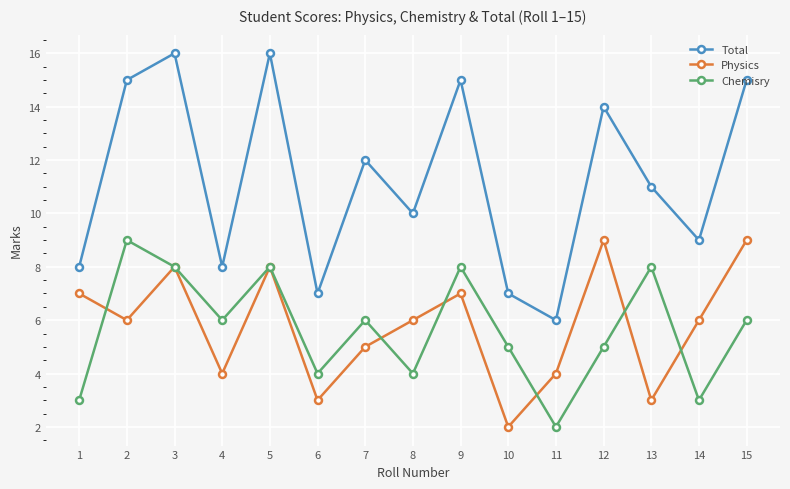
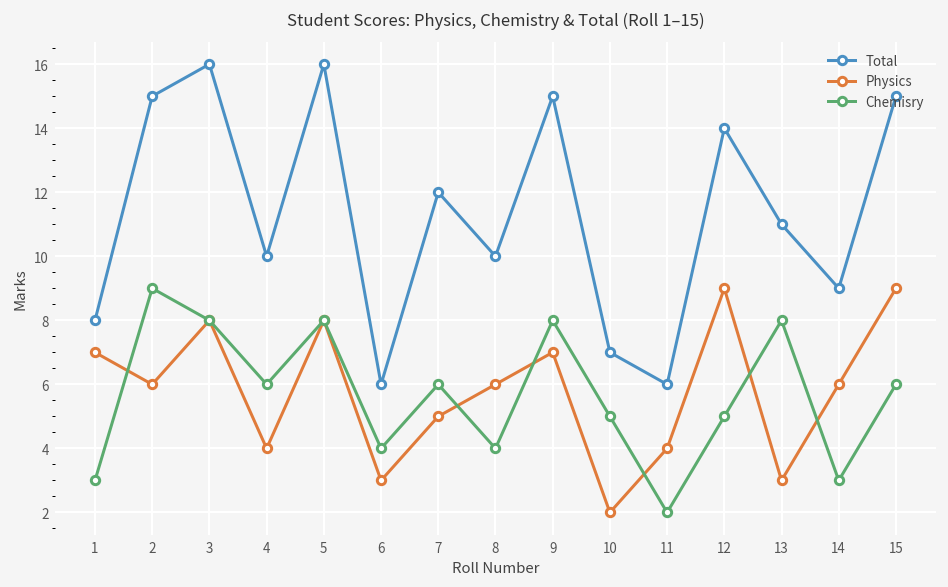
  {
    "Total": {
      "1": 8,
      "2": 15,
      "3": 16,
-     "4": 8,
+     "4": 10,
      "5": 16,
-     "6": 7,
+     "6": 6,
      "7": 12,
      "8": 10,
      "9": 15,
      "10": 7,
      "11": 6,
      "12": 14,
      "13": 11,
      "14": 9,
      "15": 15
    },
    "Physics": {
      "1": 7,
      "2": 6,
      "4": 4,
      "6": 3,
      "7": 5,
      "8": 6,
      "9": 7,
      "10": 2,
      "11": 4,
      "12": 9,
      "13": 3,
      "14": 6,
      "15": 9
    },
    "Chemisry": {
      "1": 3,
      "2": 9,
      "4": 6,
      "6": 4,
      "7": 6,
      "8": 4,
      "9": 8,
      "10": 5,
      "11": 2,
      "12": 5,
      "13": 8,
      "14": 3,
      "15": 6
    }
  }
